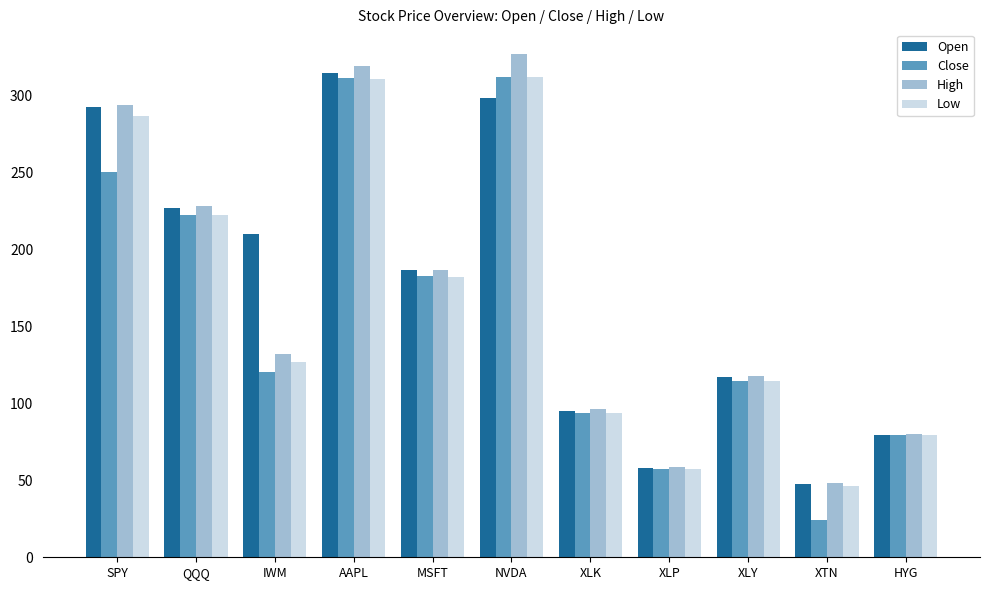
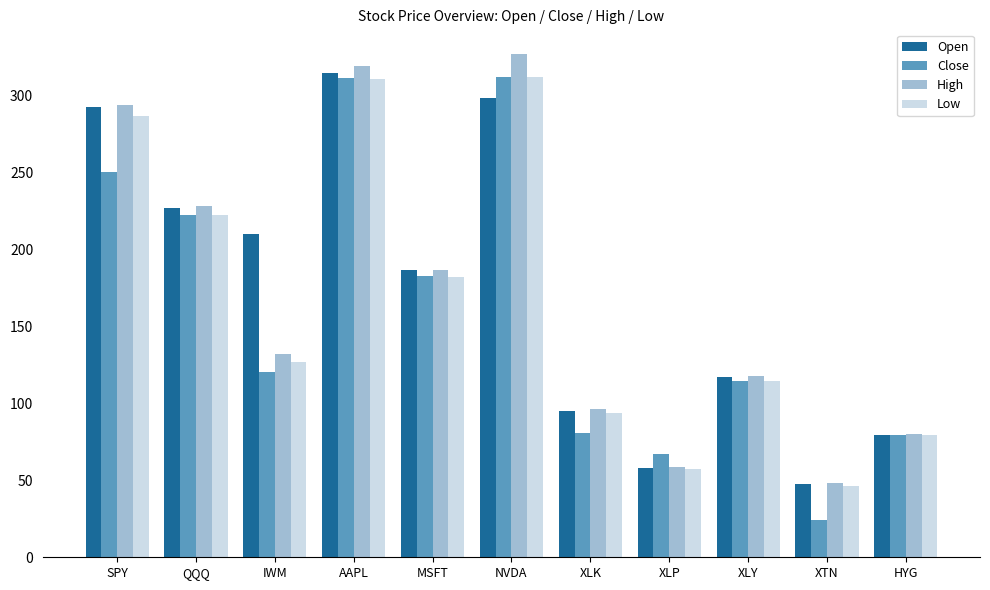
  {
    "Open": {
      "SPY": 293,
      "QQQ": 227,
      "IWM": 210,
      "AAPL": 315,
      "MSFT": 187,
      "NVDA": 299,
      "XLK": 95,
      "XLP": 58,
      "XLY": 117,
      "XTN": 48,
      "HYG": 79
    },
    "Close": {
      "SPY": 251,
      "QQQ": 222,
      "IWM": 120,
      "AAPL": 312,
      "MSFT": 183,
      "NVDA": 312,
-     "XLK": 93,
-     "XLP": 58,
+     "XLK": 81,
+     "XLP": 67,
      "XLY": 114,
      "XTN": 24,
      "HYG": 79
    }
  }
